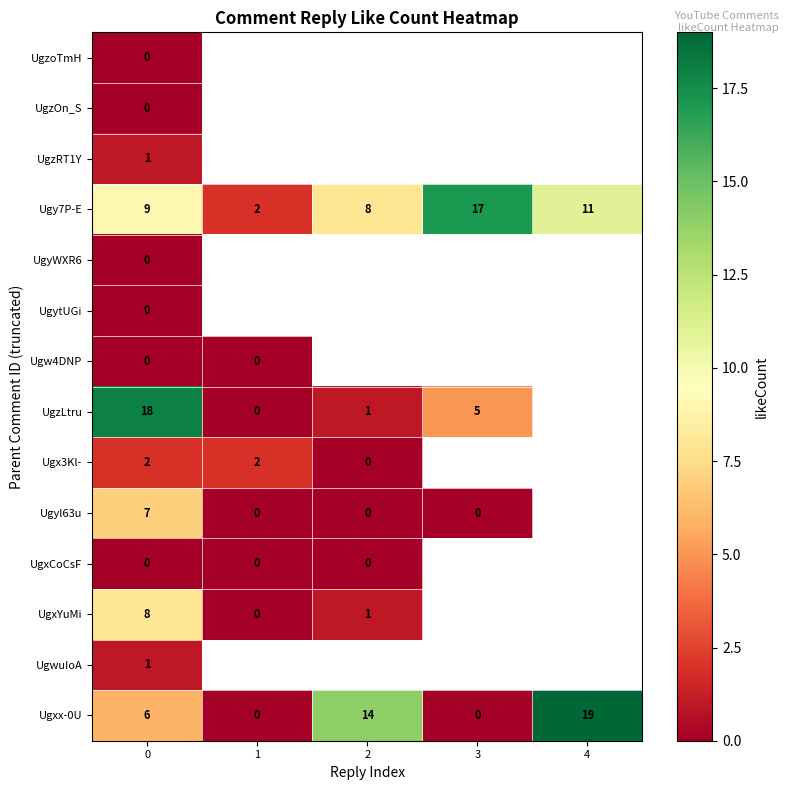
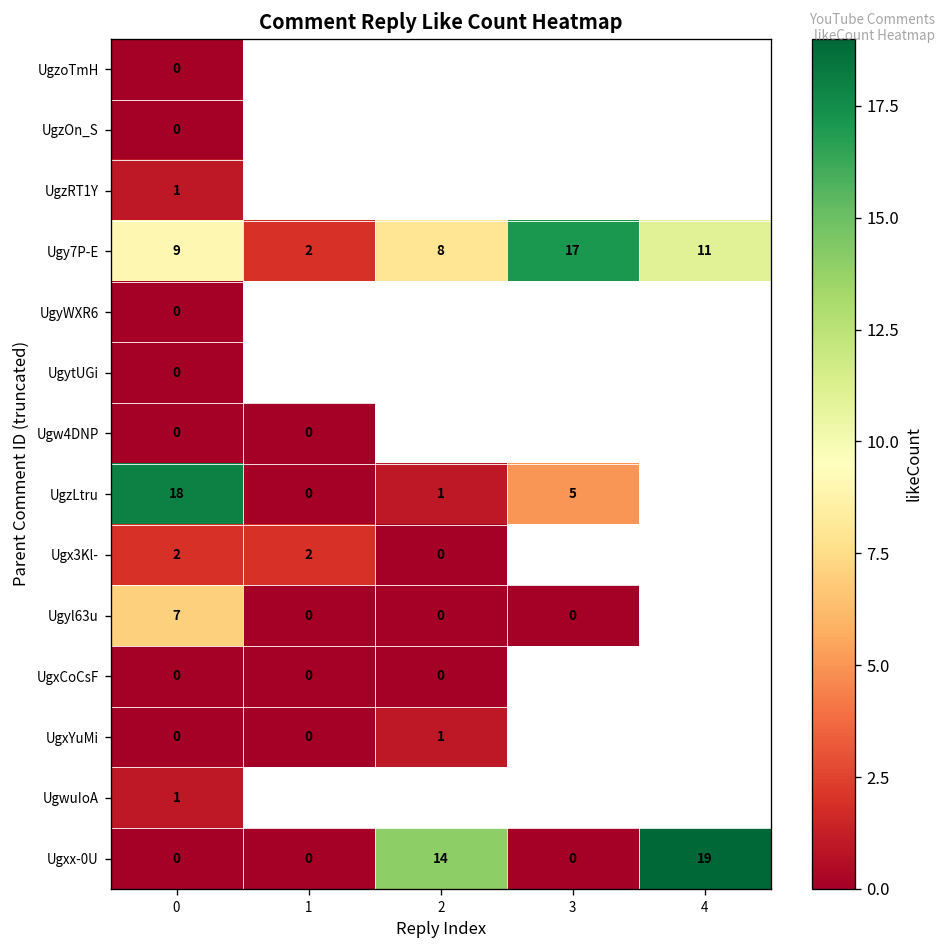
  {
    "UgzoTmH": {
      "0": 0
    },
    "UgzOn_S": {
      "0": 0
    },
    "UgzRT1Y": {
      "0": 1
    },
    "Ugy7P-E": {
      "0": 9,
      "1": 2,
      "2": 8,
      "3": 17,
      "4": 11
    },
    "UgyWXR6": {
      "0": 0
    },
    "UgytUGi": {
      "0": 0
    },
    "Ugw4DNP": {
      "0": 0,
      "1": 0
    },
    "UgzLtru": {
      "0": 18,
      "1": 0,
      "2": 1,
      "3": 5
    },
    "Ugx3Kl-": {
      "0": 2,
      "1": 2,
      "2": 0
    },
    "Ugyl63u": {
      "0": 7,
      "1": 0,
      "2": 0,
      "3": 0
    },
    "UgxCoCsF": {
      "0": 0,
      "1": 0,
      "2": 0
    },
    "UgxYuMi": {
-     "0": 8,
+     "0": 0,
      "1": 0,
      "2": 1
    },
    "UgwuIoA": {
      "0": 1
    },
    "Ugxx-0U": {
-     "0": 6,
+     "0": 0,
      "1": 0,
      "2": 14,
      "3": 0,
      "4": 19
    }
  }
